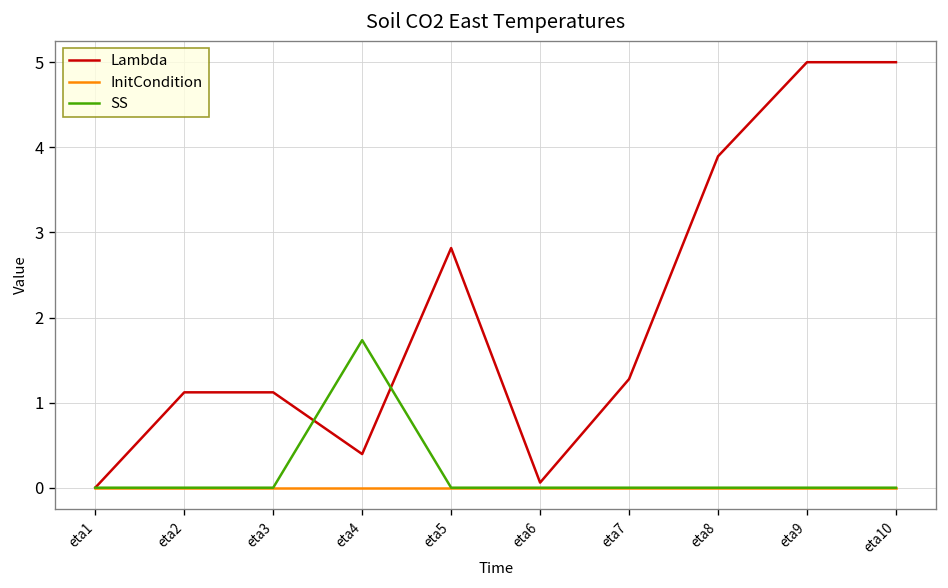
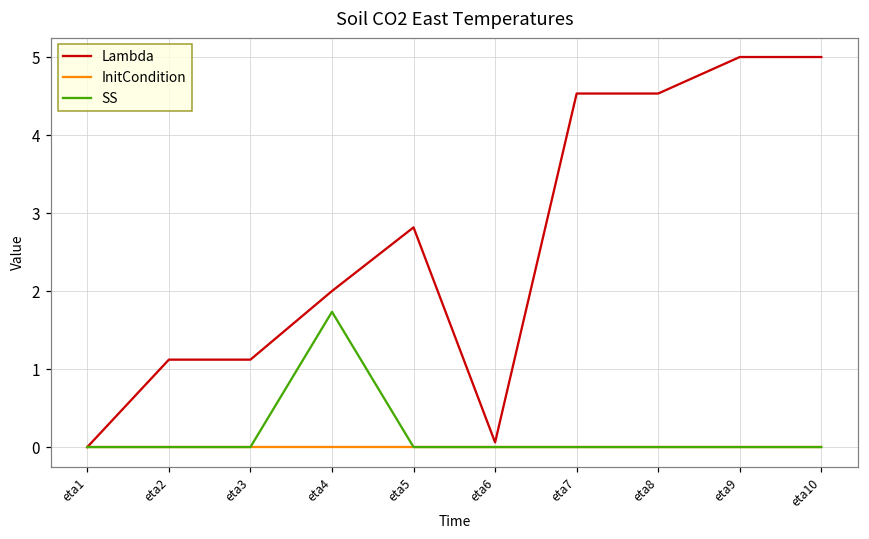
  {
    "Lambda": {
      "eta2": 1.1,
      "eta3": 1.1,
-     "eta4": 0.4,
+     "eta4": 2.0,
      "eta5": 2.8,
      "eta6": 0.1,
-     "eta7": 1.3,
-     "eta8": 3.9,
+     "eta7": 4.5,
+     "eta8": 4.5,
      "eta9": 5.0,
      "eta10": 5.0
    },
    "InitCondition": {
      "eta4": 0.0
    },
    "SS": {
      "eta4": 1.7
    }
  }
